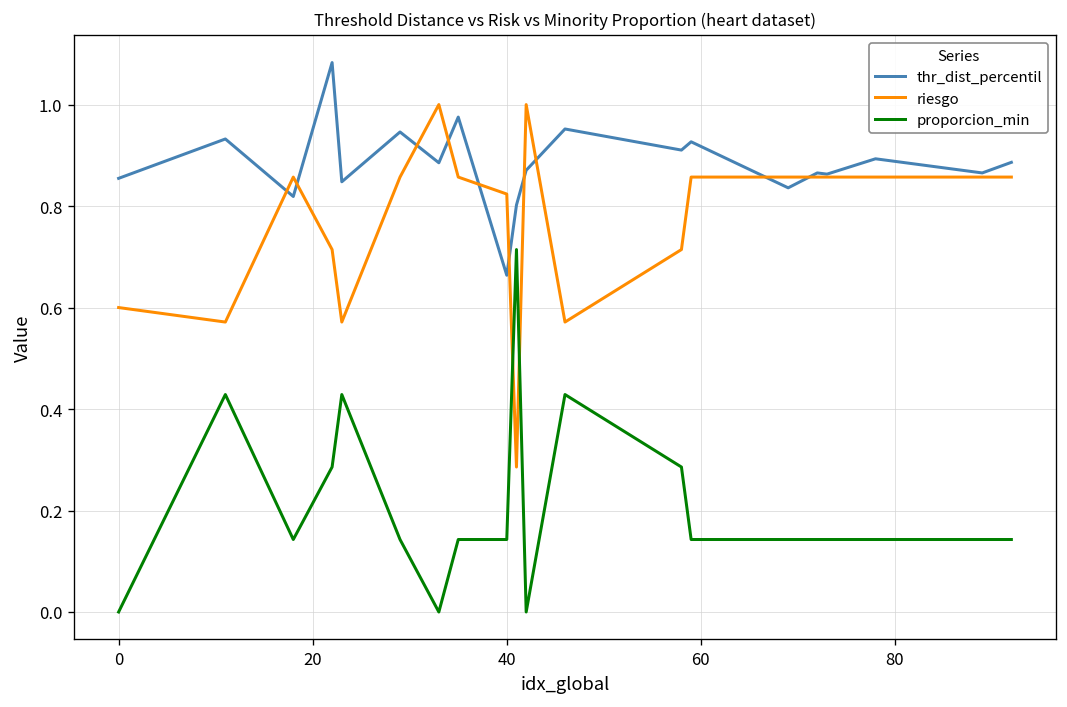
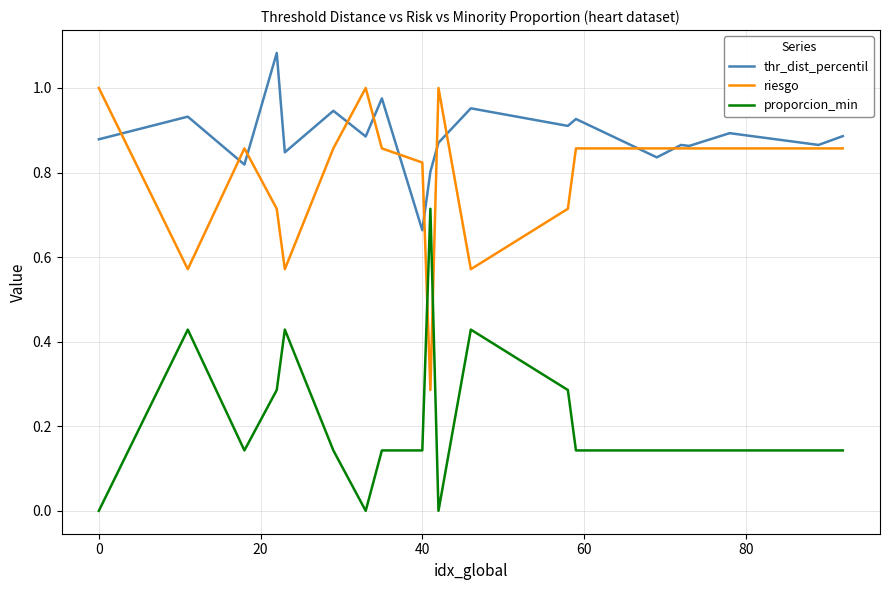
  {
    "thr_dist_percentil": {
-     "0": 0.85,
+     "0": 0.88,
      "40": 0.66
    },
    "riesgo": {
-     "0": 0.6,
+     "0": 1.0,
      "40": 0.82
    },
    "proporcion_min": {
      "0": 0.00,
      "40": 0.14
    }
  }
